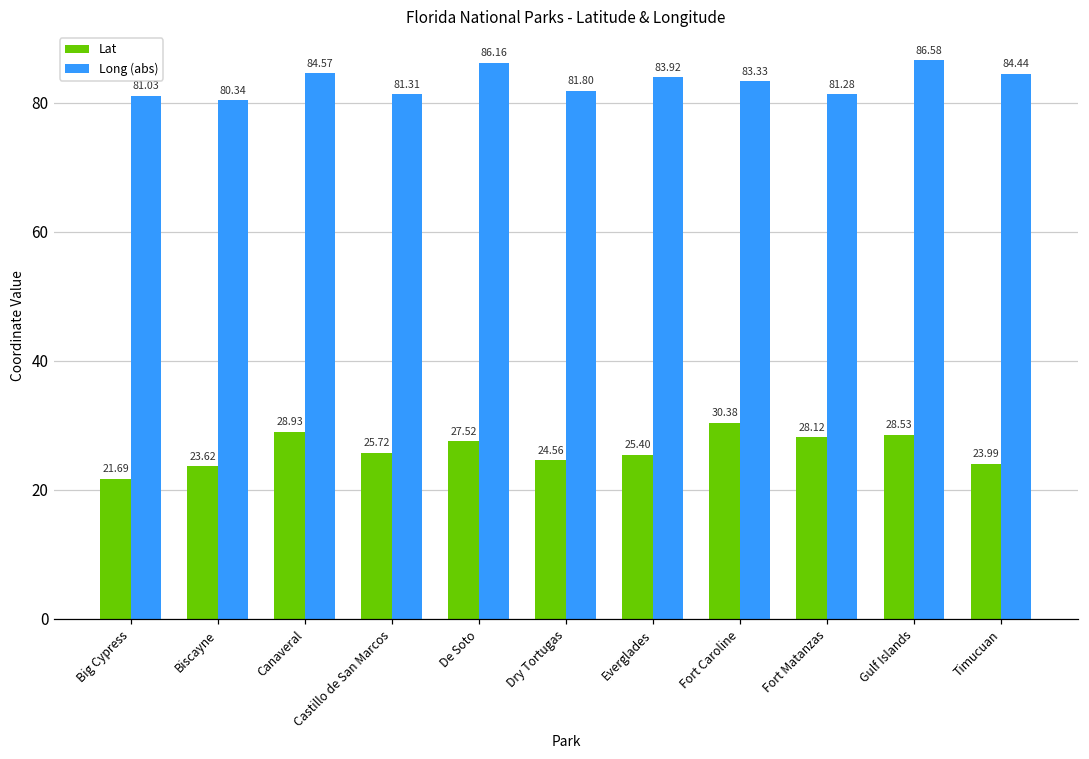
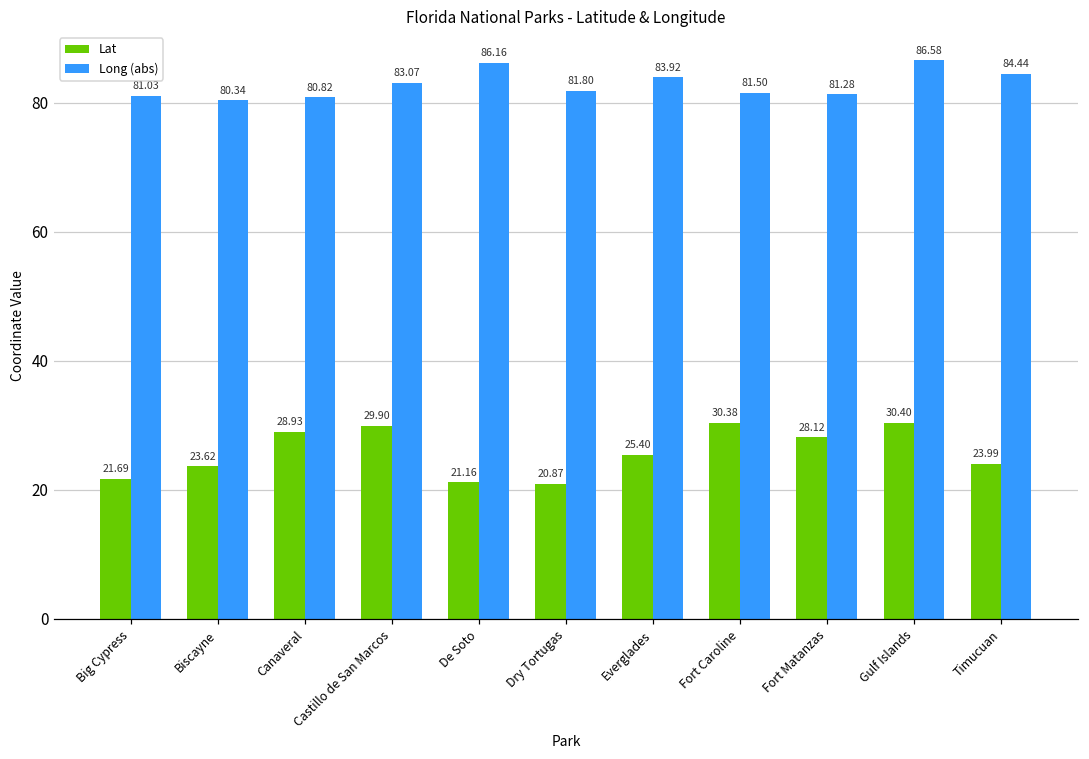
  {
    "Lat": {
      "Big Cypress": 21.69,
      "Biscayne": 23.62,
      "Canaveral": 28.93,
-     "Castillo de San Marcos": 25.72,
-     "De Soto": 27.52,
-     "Dry Tortugas": 24.56,
+     "Castillo de San Marcos": 29.90,
+     "De Soto": 21.16,
+     "Dry Tortugas": 20.87,
      "Everglades": 25.40,
      "Fort Caroline": 30.38,
      "Fort Matanzas": 28.12,
-     "Gulf Islands": 28.53,
+     "Gulf Islands": 30.40,
      "Timucuan": 23.99
    },
    "Long (abs)": {
      "Big Cypress": 81.03,
      "Biscayne": 80.34,
-     "Canaveral": 84.57,
-     "Castillo de San Marcos": 81.31,
+     "Canaveral": 80.82,
+     "Castillo de San Marcos": 83.07,
      "De Soto": 86.16,
      "Dry Tortugas": 81.80,
      "Everglades": 83.92,
-     "Fort Caroline": 83.33,
+     "Fort Caroline": 81.50,
      "Fort Matanzas": 81.28,
      "Gulf Islands": 86.58,
      "Timucuan": 84.44
    }
  }
